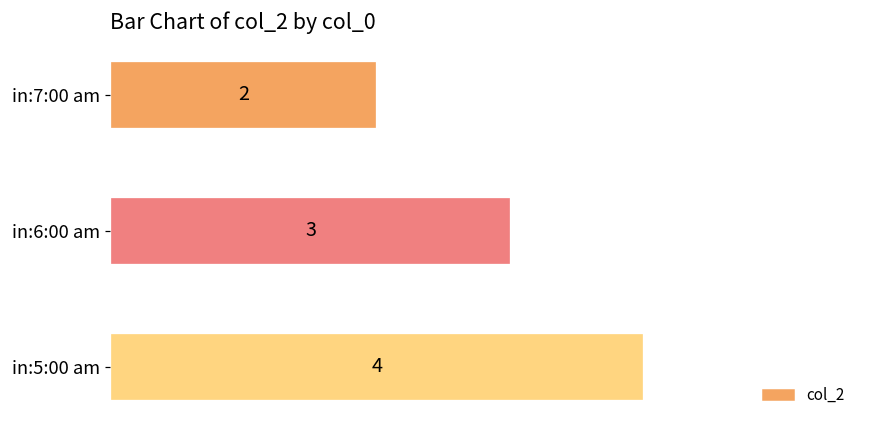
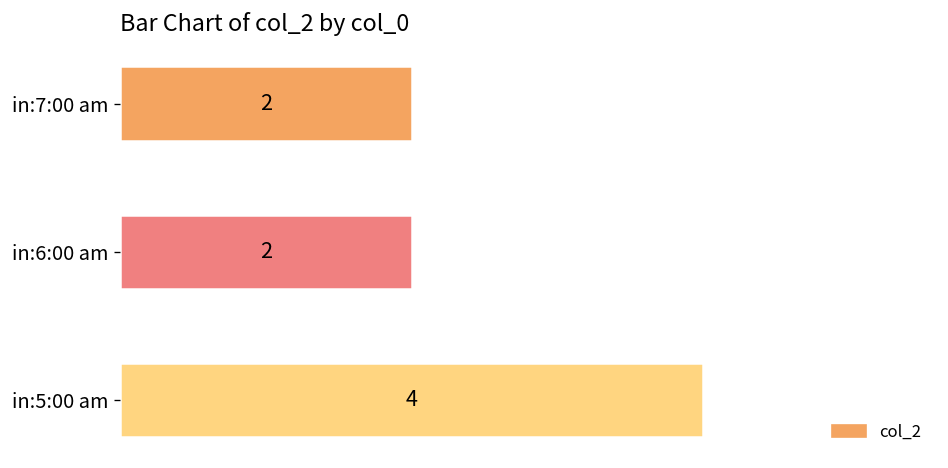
  {
    "in:7:00 am": 2,
-   "in:6:00 am": 3,
+   "in:6:00 am": 2,
    "in:5:00 am": 4
  }
